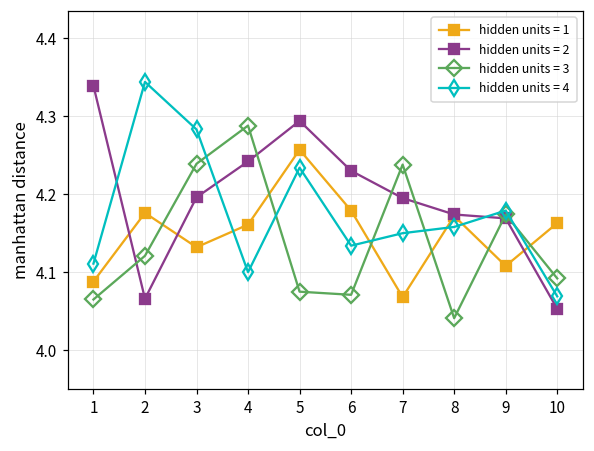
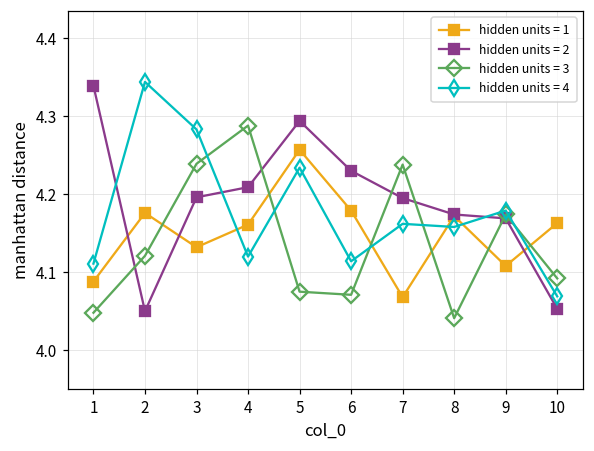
  {
    "hidden units = 1": {
      "1": 4.09,
      "2": 4.18,
      "3": 4.13,
      "4": 4.16,
      "5": 4.26,
      "6": 4.18,
      "7": 4.07,
      "9": 4.11,
      "10": 4.16
    },
    "hidden units = 2": {
      "1": 4.34,
-     "2": 4.07,
+     "2": 4.05,
      "3": 4.20,
-     "4": 4.24,
+     "4": 4.21,
      "5": 4.29,
      "6": 4.23,
      "7": 4.20,
      "9": 4.17,
      "10": 4.05
    },
    "hidden units = 3": {
-     "1": 4.07,
+     "1": 4.05,
      "2": 4.12,
      "3": 4.24,
      "4": 4.29,
      "5": 4.08,
      "6": 4.07,
      "7": 4.24,
      "8": 4.04,
      "9": 4.17,
      "10": 4.09
    },
    "hidden units = 4": {
      "1": 4.11,
      "2": 4.34,
      "3": 4.28,
-     "4": 4.10,
+     "4": 4.12,
      "5": 4.23,
-     "6": 4.13,
-     "7": 4.15,
+     "6": 4.11,
+     "7": 4.16,
      "8": 4.16,
      "9": 4.18,
      "10": 4.07
    }
  }
